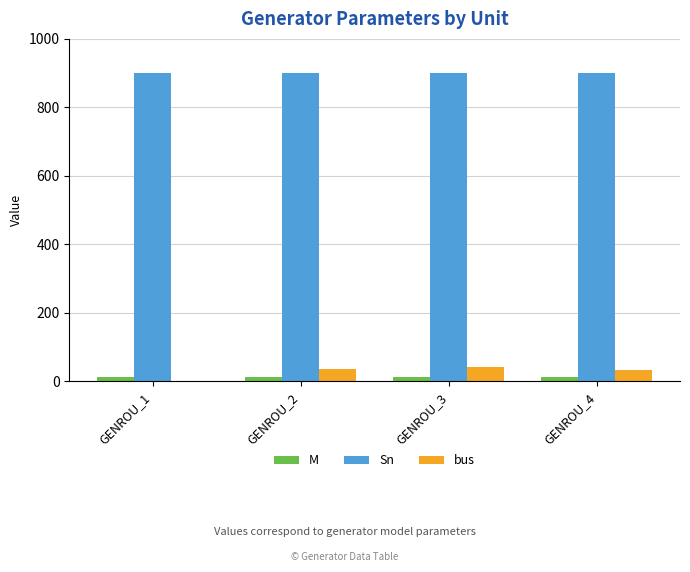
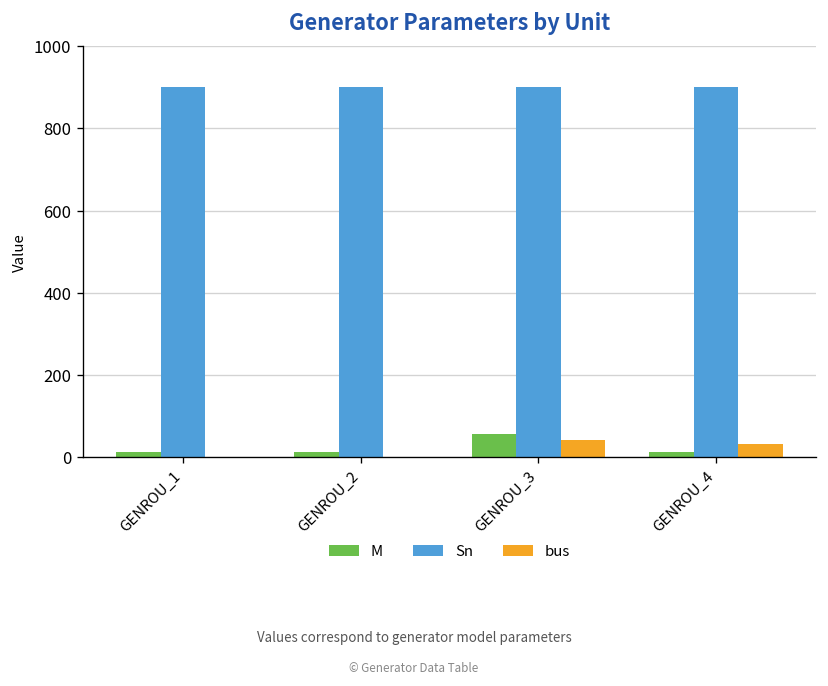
  {
    "M": {
      "GENROU_1": 10,
      "GENROU_2": 10,
-     "GENROU_3": 10,
+     "GENROU_3": 60,
      "GENROU_4": 10
    },
    "Sn": {
      "GENROU_1": 900,
      "GENROU_2": 900,
      "GENROU_3": 900,
      "GENROU_4": 900
    },
    "bus": {
-     "GENROU_2": 40,
+     "GENROU_2": 0,
      "GENROU_3": 40,
      "GENROU_4": 30
    }
  }
